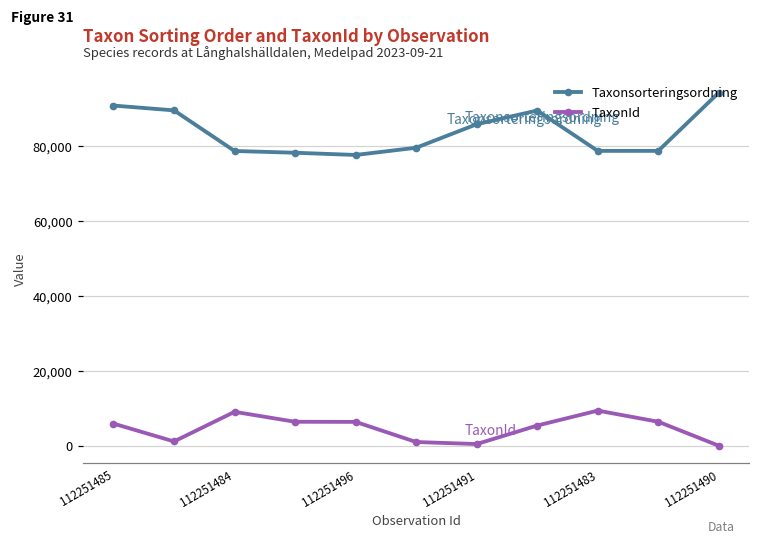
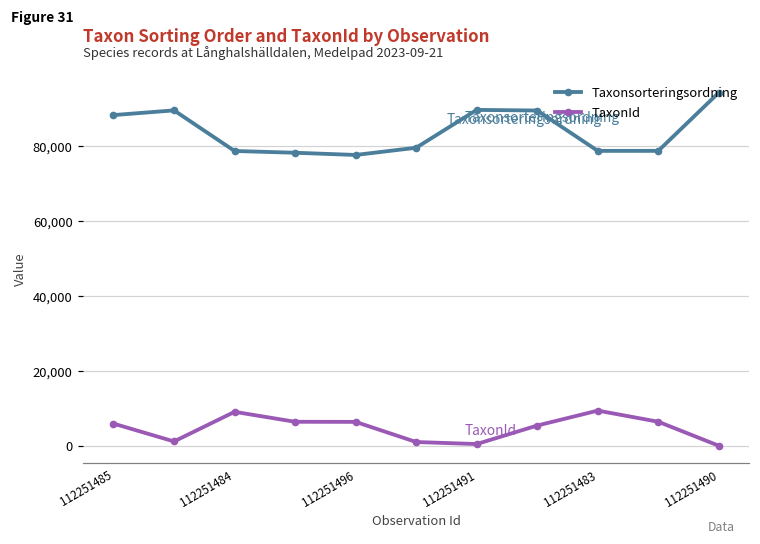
  {
    "Taxonsorteringsordning": {
-     "112251485": "91,000",
+     "112251485": "88,000",
      "112251484": "79,000",
      "112251496": "78,000",
-     "112251491": "86,000",
+     "112251491": "90,000",
      "112251483": "79,000",
      "112251490": "94,000"
    },
    "TaxonId": {
      "112251485": "6,000",
      "112251484": "9,000",
      "112251496": "6,000",
      "112251491": "1,000",
      "112251483": "9,000",
      "112251490": "0"
    }
  }
